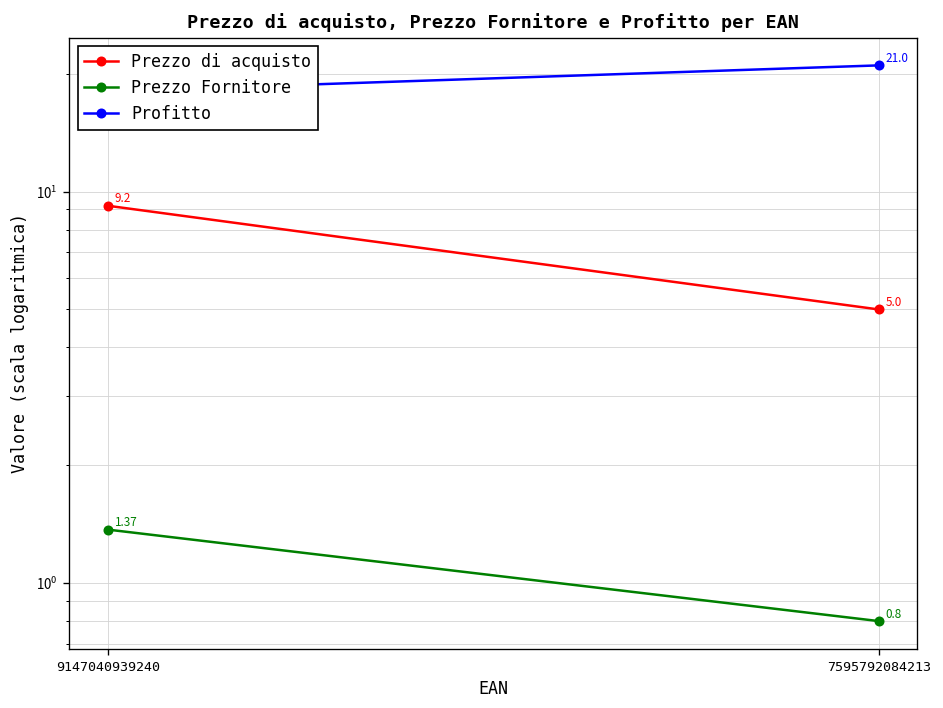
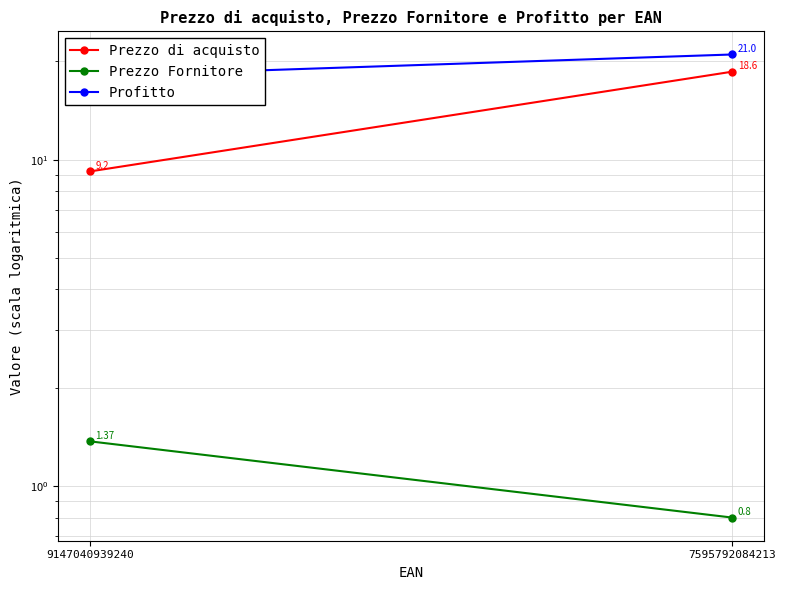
  {
    "Prezzo di acquisto": {
      "9147040939240": 9.2,
-     "7595792084213": 5.0
+     "7595792084213": 18.6
    },
    "Prezzo Fornitore": {
      "9147040939240": 1.37,
      "7595792084213": 0.8
    },
    "Profitto": {
      "7595792084213": 21.0
    }
  }
